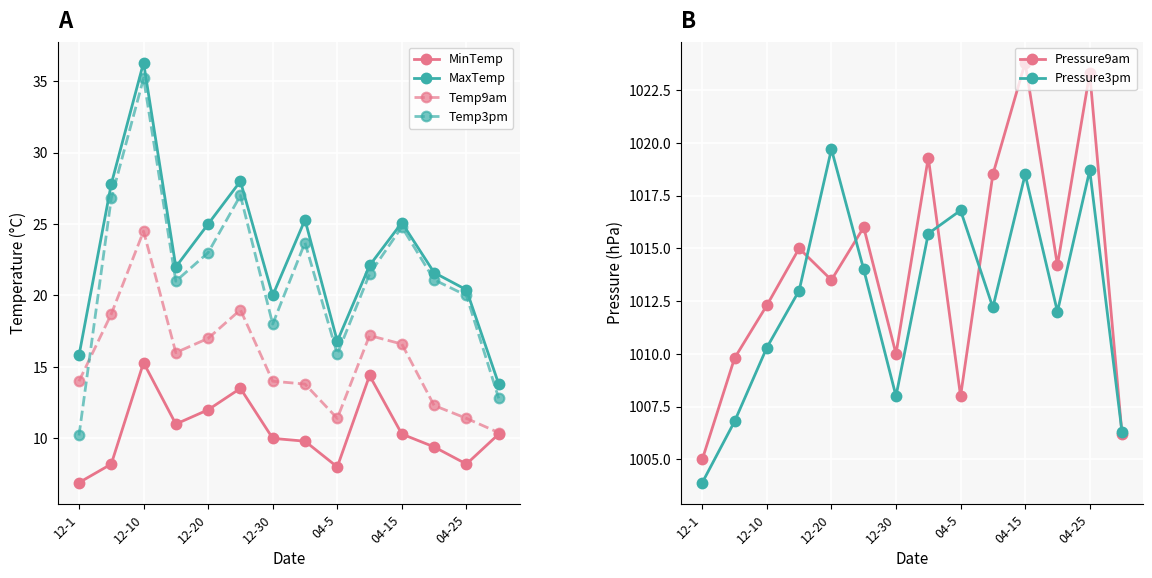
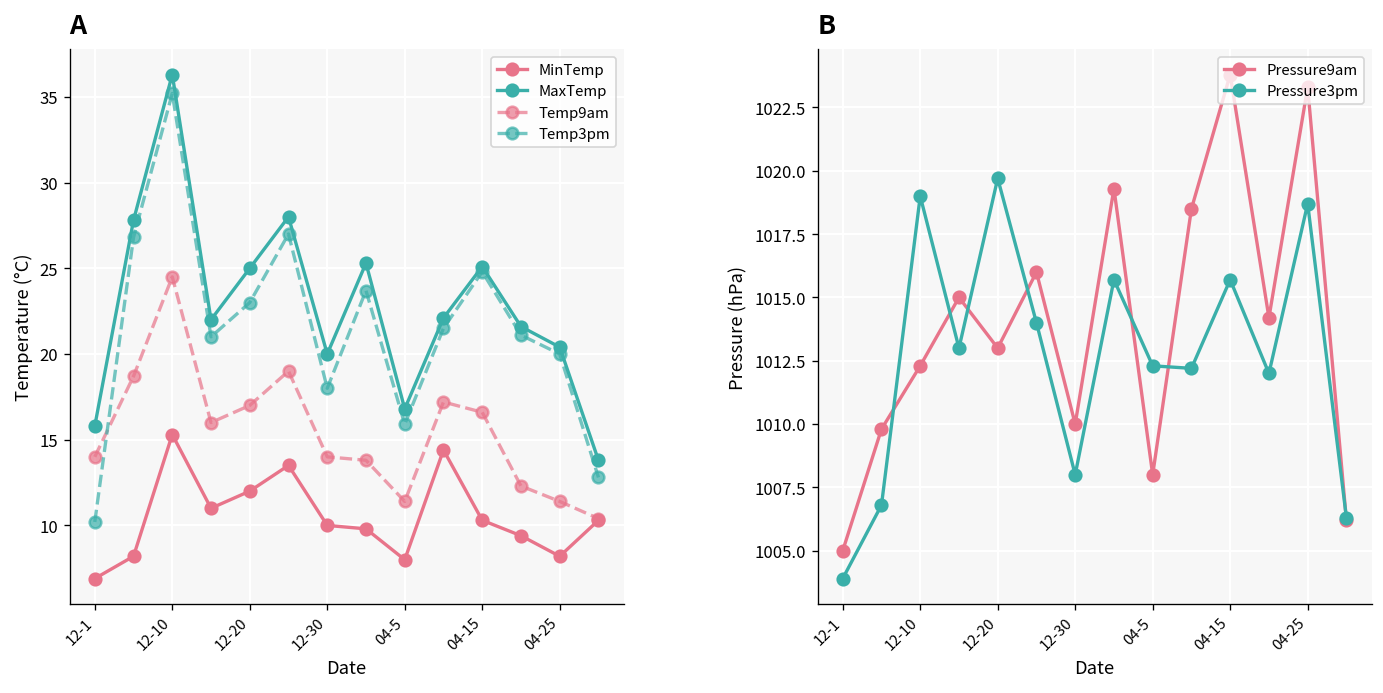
  {
    "B": {
      "Pressure9am": {
        "12-1": 1005.0,
        "12-10": 1012.3,
-       "12-20": 1013.5,
+       "12-20": 1013.0,
        "12-30": 1010.0,
        "04-5": 1008.0
      },
      "Pressure3pm": {
        "12-1": 1003.9,
-       "12-10": 1010.3,
+       "12-10": 1019.0,
        "12-20": 1019.7,
        "12-30": 1008.0,
-       "04-5": 1016.8,
-       "04-15": 1018.5,
+       "04-5": 1012.3,
+       "04-15": 1015.7,
        "04-25": 1018.7
      }
    }
  }
